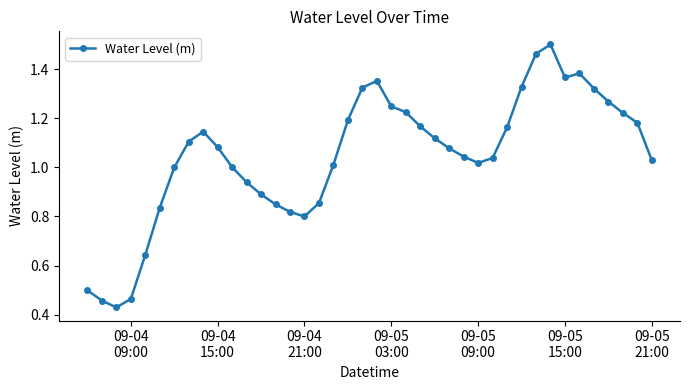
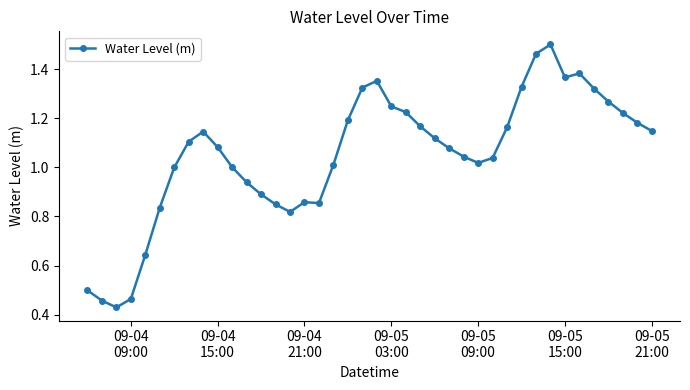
  {
    "09-04 09:00": 0.46,
    "09-04 15:00": 1.08,
-   "09-04 21:00": 0.80,
+   "09-04 21:00": 0.86,
    "09-05 03:00": 1.25,
    "09-05 09:00": 1.02,
    "09-05 15:00": 1.37,
-   "09-05 21:00": 1.03
+   "09-05 21:00": 1.15
  }
